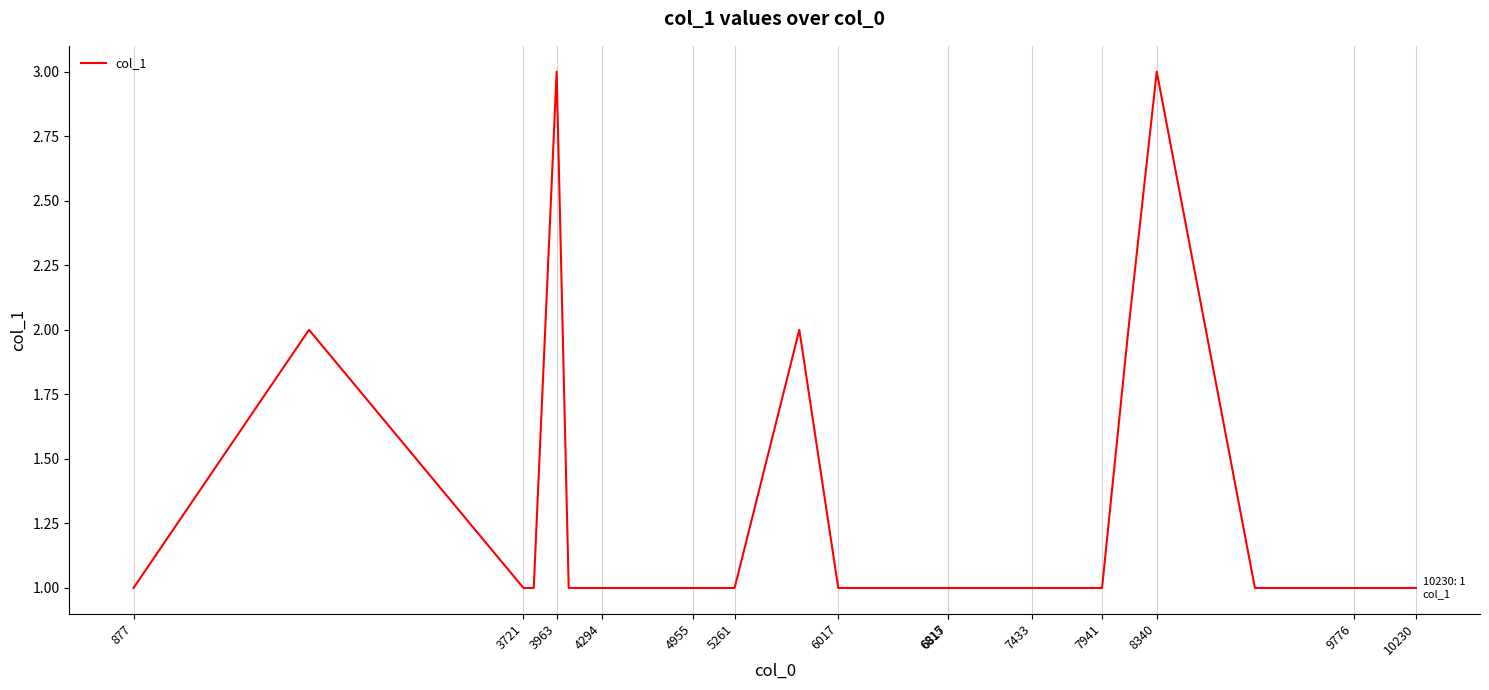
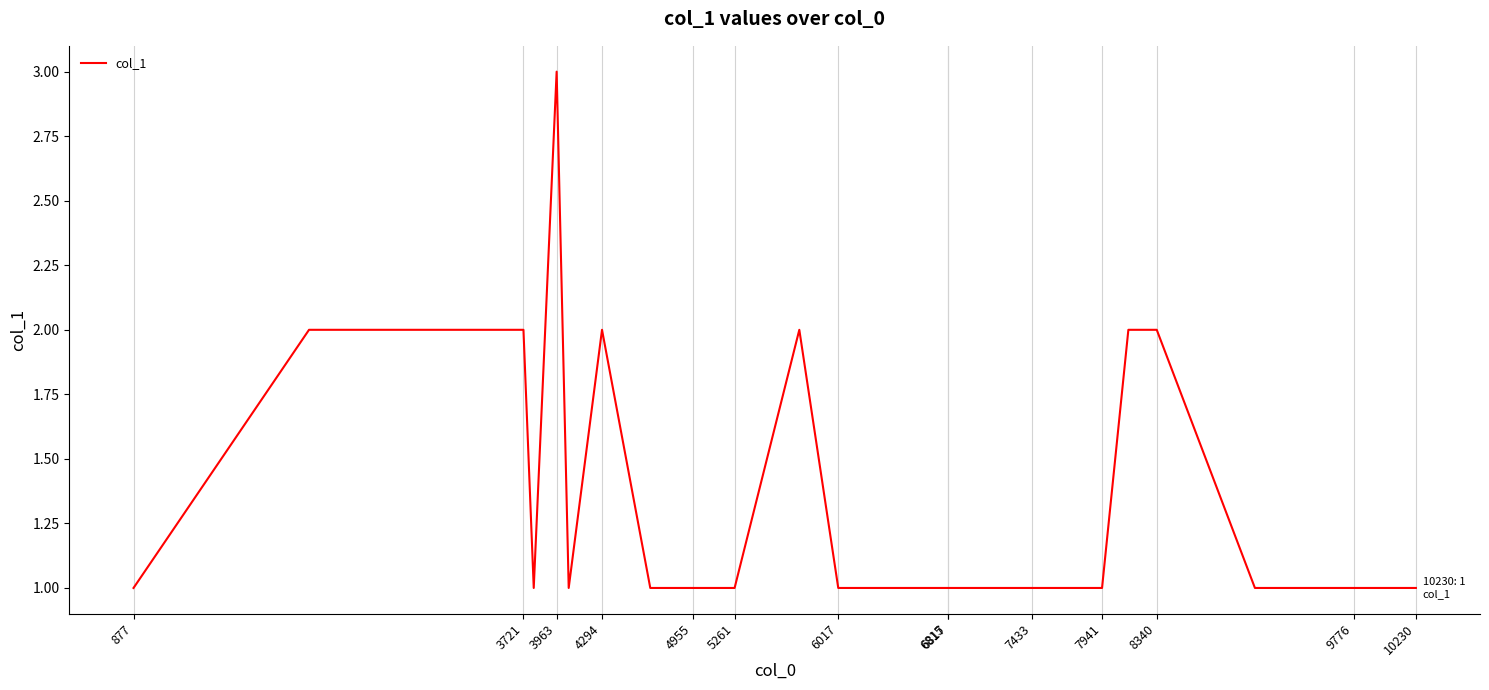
  {
    "877": 1,
-   "3721": 1,
+   "3721": 2,
    "3963": 3,
-   "4294": 1,
+   "4294": 2,
    "4955": 1,
    "5261": 1,
    "6017": 1,
    "6815": 1,
    "6817": 1,
    "7433": 1,
    "7941": 1,
-   "8340": 3,
+   "8340": 2,
    "9776": 1
  }
